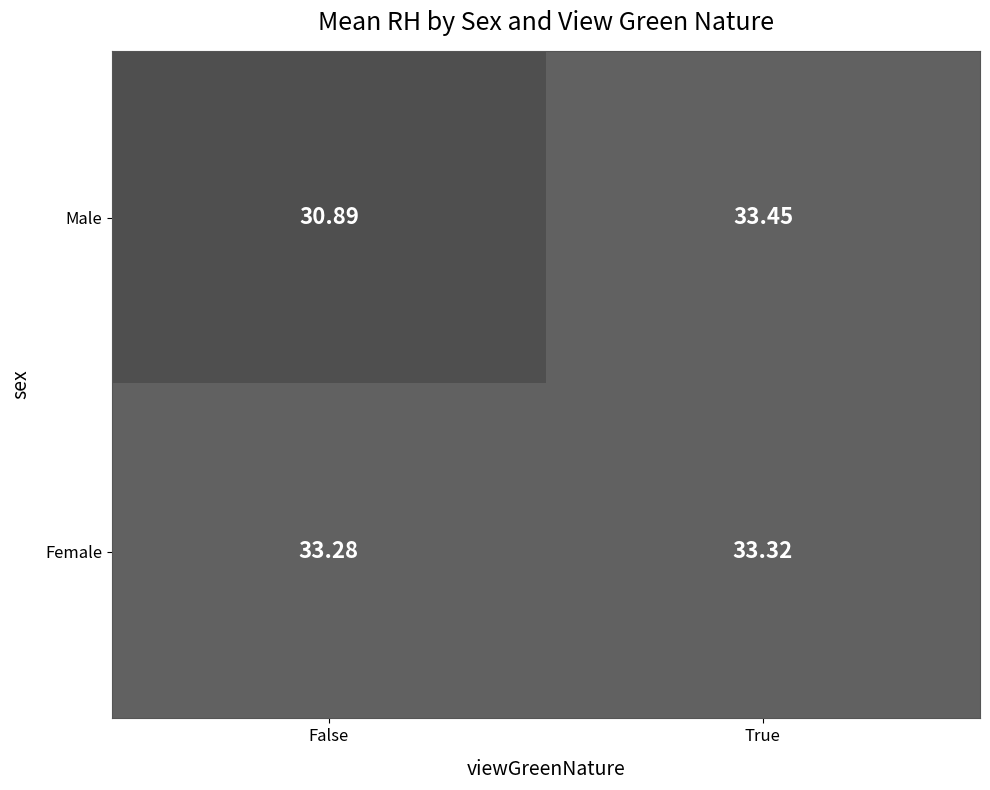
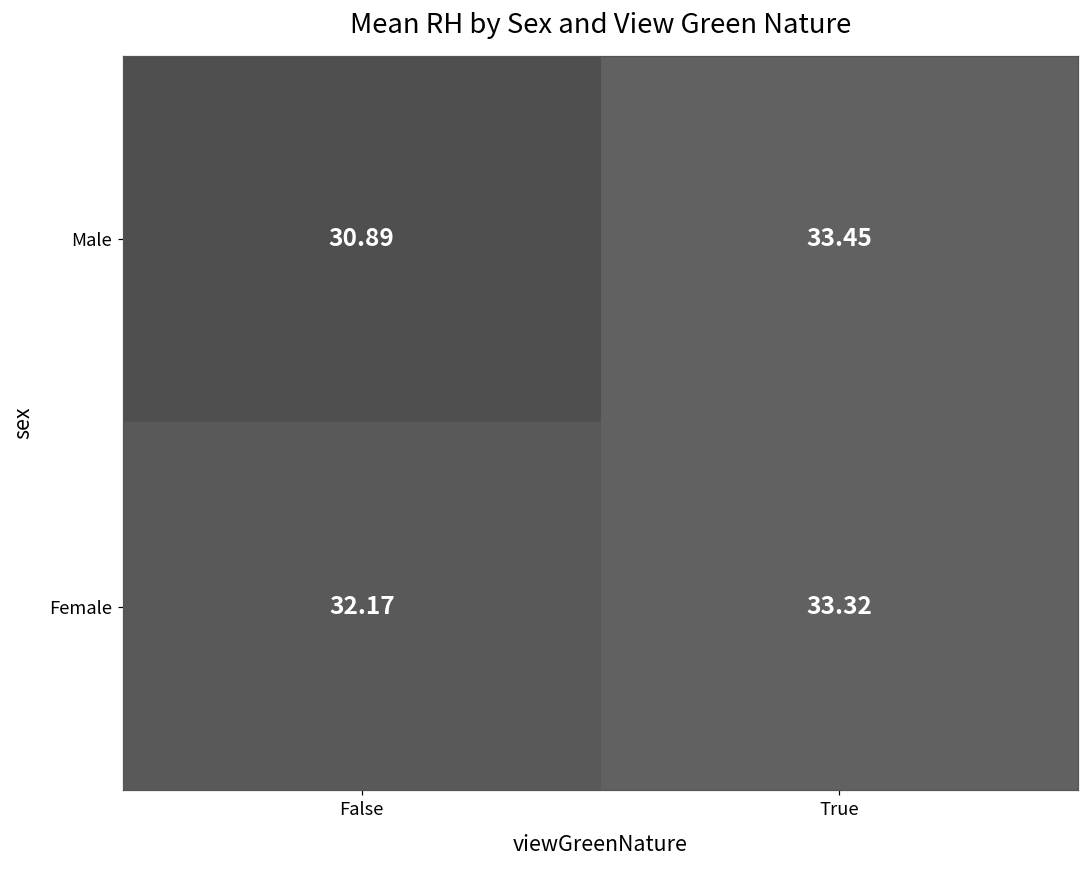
  {
    "Male": {
      "False": 30.89,
      "True": 33.45
    },
    "Female": {
-     "False": 33.28,
+     "False": 32.17,
      "True": 33.32
    }
  }
